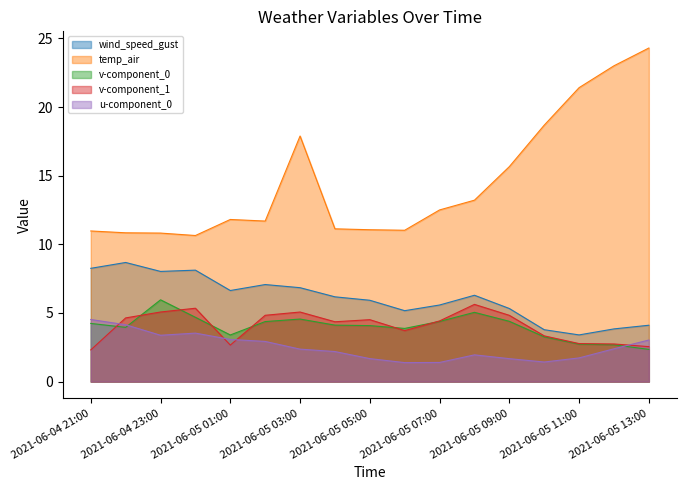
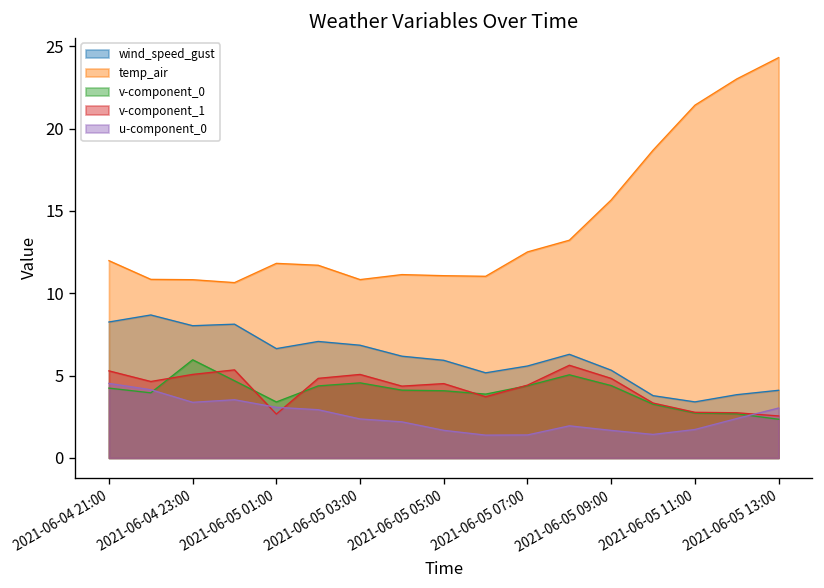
  {
    "wind_speed_gust": {
      "2021-06-04 21:00": 8.3,
      "2021-06-04 23:00": 8.0,
      "2021-06-05 01:00": 6.6,
      "2021-06-05 03:00": 6.8,
      "2021-06-05 05:00": 5.9,
      "2021-06-05 07:00": 5.6,
      "2021-06-05 09:00": 5.3,
      "2021-06-05 11:00": 3.4,
      "2021-06-05 13:00": 4.1
    },
    "temp_air": {
-     "2021-06-04 21:00": 11.0,
+     "2021-06-04 21:00": 12.0,
      "2021-06-04 23:00": 10.8,
      "2021-06-05 01:00": 11.8,
-     "2021-06-05 03:00": 17.9,
+     "2021-06-05 03:00": 10.8,
      "2021-06-05 05:00": 11.1,
      "2021-06-05 07:00": 12.5,
      "2021-06-05 09:00": 15.7,
      "2021-06-05 11:00": 21.4,
      "2021-06-05 13:00": 24.3
    },
    "v-component_0": {
      "2021-06-04 21:00": 4.2,
      "2021-06-04 23:00": 6.0,
      "2021-06-05 01:00": 3.4,
      "2021-06-05 03:00": 4.6,
      "2021-06-05 05:00": 4.1,
      "2021-06-05 09:00": 4.4,
      "2021-06-05 13:00": 2.3
    },
    "v-component_1": {
-     "2021-06-04 21:00": 2.3,
+     "2021-06-04 21:00": 5.3,
      "2021-06-04 23:00": 5.1,
      "2021-06-05 01:00": 2.7,
      "2021-06-05 03:00": 5.1,
      "2021-06-05 05:00": 4.5,
      "2021-06-05 09:00": 4.8,
      "2021-06-05 13:00": 2.6
    },
    "u-component_0": {
      "2021-06-04 21:00": 4.5,
      "2021-06-04 23:00": 3.4,
      "2021-06-05 01:00": 3.1,
      "2021-06-05 03:00": 2.4,
      "2021-06-05 05:00": 1.7,
      "2021-06-05 07:00": 1.4,
      "2021-06-05 09:00": 1.7,
      "2021-06-05 11:00": 1.7,
      "2021-06-05 13:00": 3.0
    }
  }
